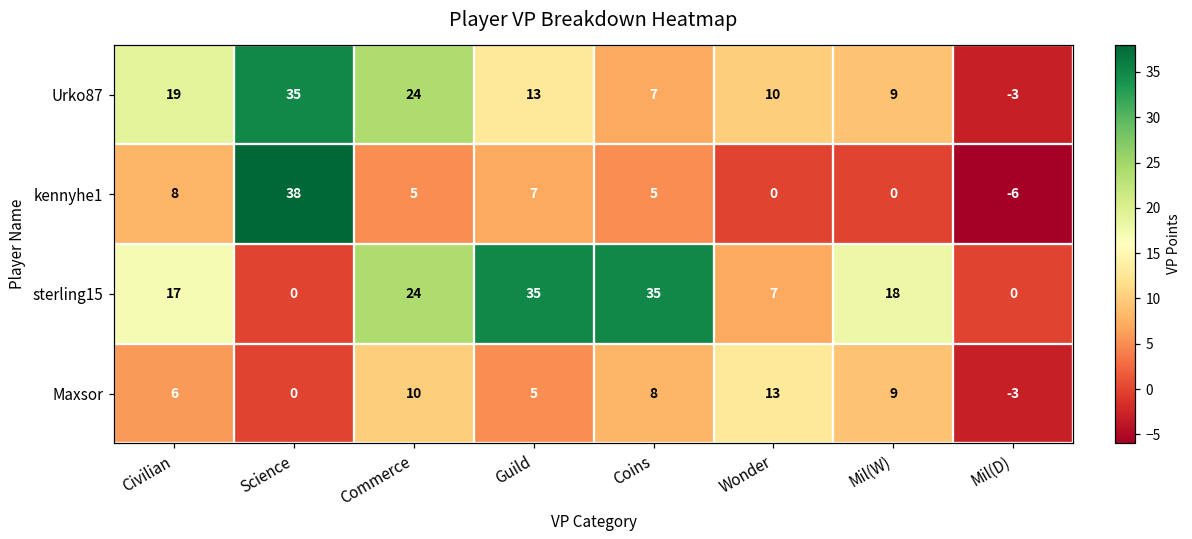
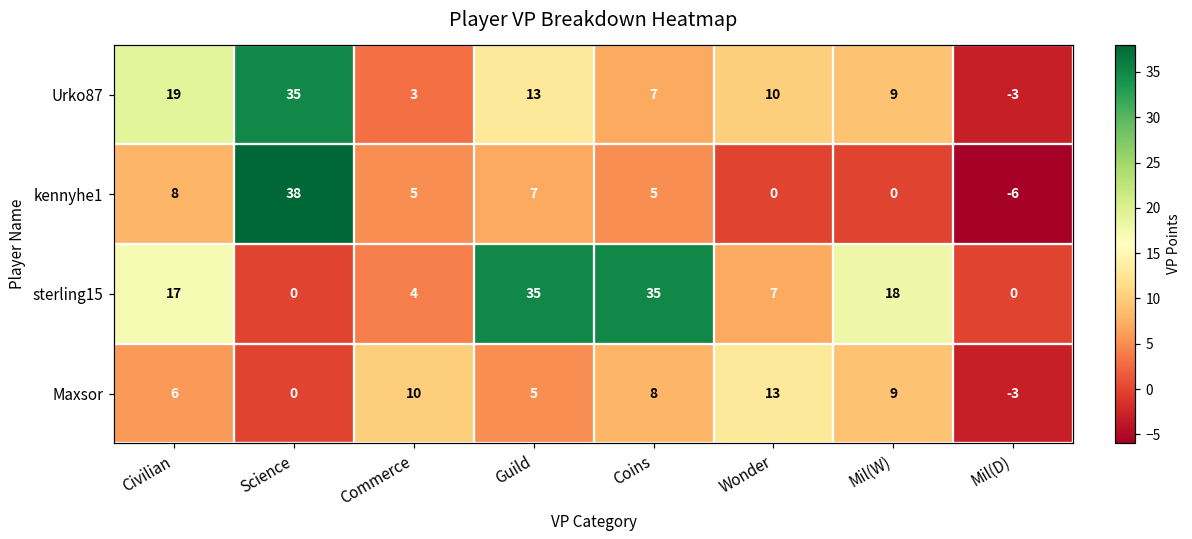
  {
    "Urko87": {
      "Civilian": 19,
      "Science": 35,
-     "Commerce": 24,
+     "Commerce": 3,
      "Guild": 13,
      "Coins": 7,
      "Wonder": 10,
      "Mil(W)": 9,
      "Mil(D)": -3
    },
    "kennyhe1": {
      "Civilian": 8,
      "Science": 38,
      "Commerce": 5,
      "Guild": 7,
      "Coins": 5,
      "Wonder": 0,
      "Mil(W)": 0,
      "Mil(D)": -6
    },
    "sterling15": {
      "Civilian": 17,
      "Science": 0,
-     "Commerce": 24,
+     "Commerce": 4,
      "Guild": 35,
      "Coins": 35,
      "Wonder": 7,
      "Mil(W)": 18,
      "Mil(D)": 0
    },
    "Maxsor": {
      "Civilian": 6,
      "Science": 0,
      "Commerce": 10,
      "Guild": 5,
      "Coins": 8,
      "Wonder": 13,
      "Mil(W)": 9,
      "Mil(D)": -3
    }
  }
